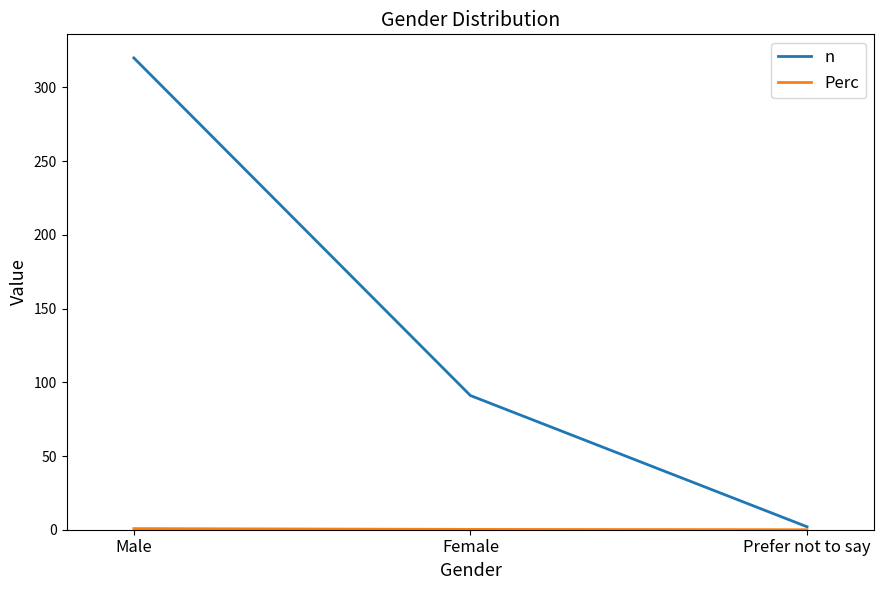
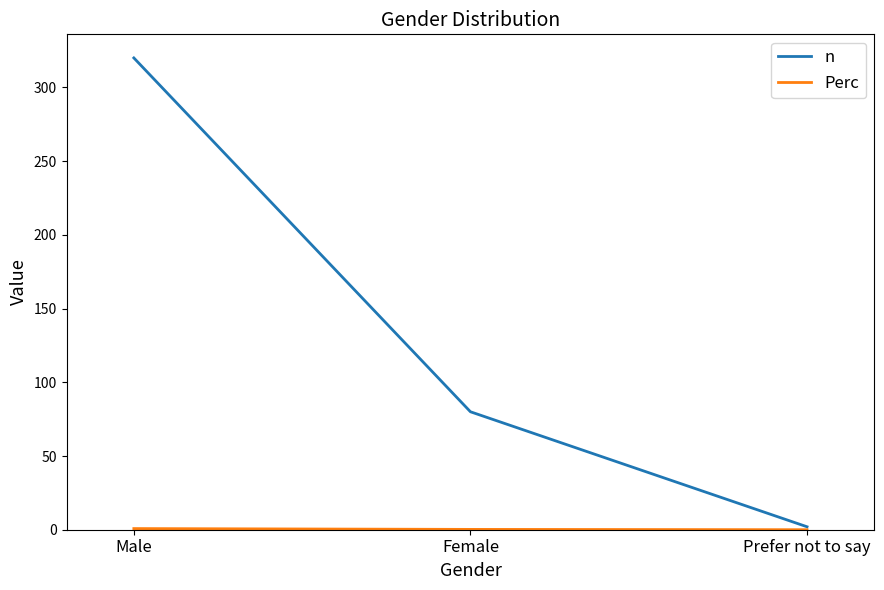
  {
    "n": {
      "Male": 320,
-     "Female": 91,
+     "Female": 80,
      "Prefer not to say": 2
    },
    "Perc": {
      "Male": 1,
      "Female": 0,
      "Prefer not to say": 0
    }
  }
